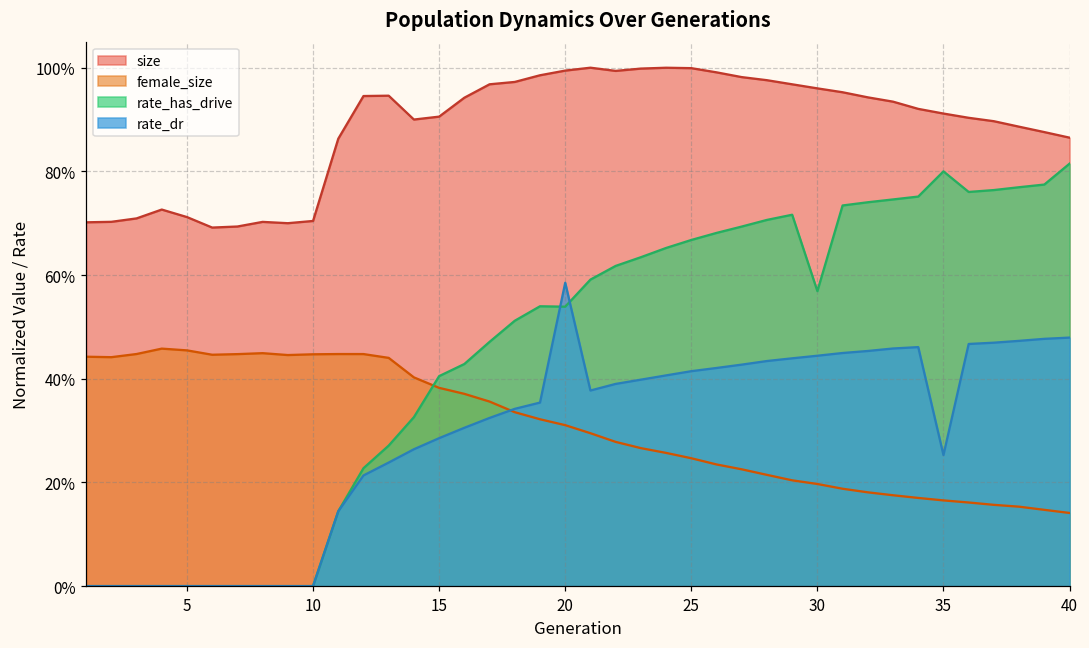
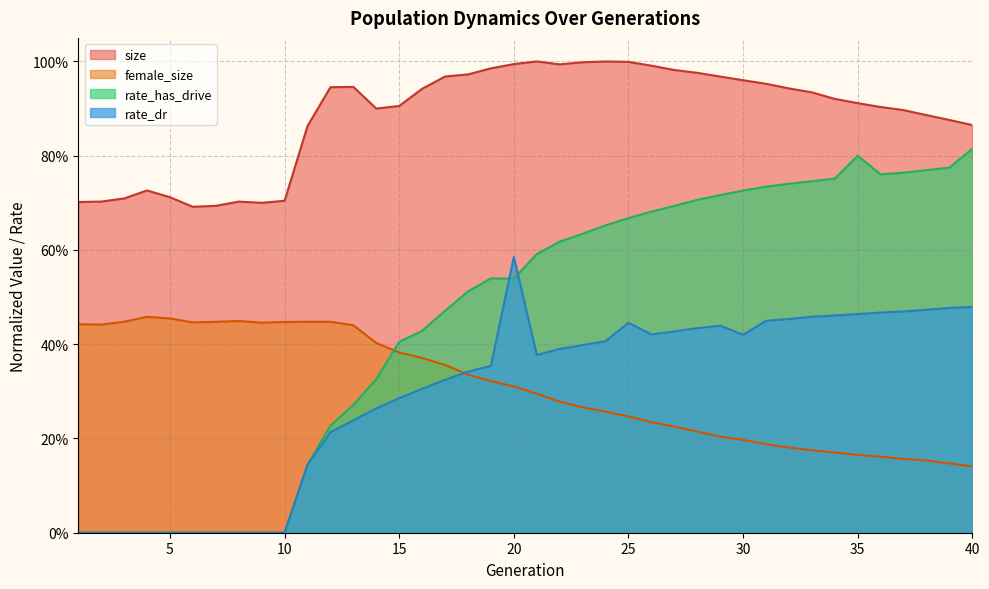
  {
    "rate_has_drive": {
      "15": "41%",
      "20": "54%",
      "25": "67%",
-     "30": "57%",
+     "30": "73%",
      "35": "80%",
      "40": "81%"
    },
    "rate_dr": {
      "15": "29%",
      "20": "59%",
-     "25": "41%",
-     "30": "44%",
-     "35": "25%",
+     "25": "45%",
+     "30": "42%",
+     "35": "46%",
      "40": "48%"
    }
  }
